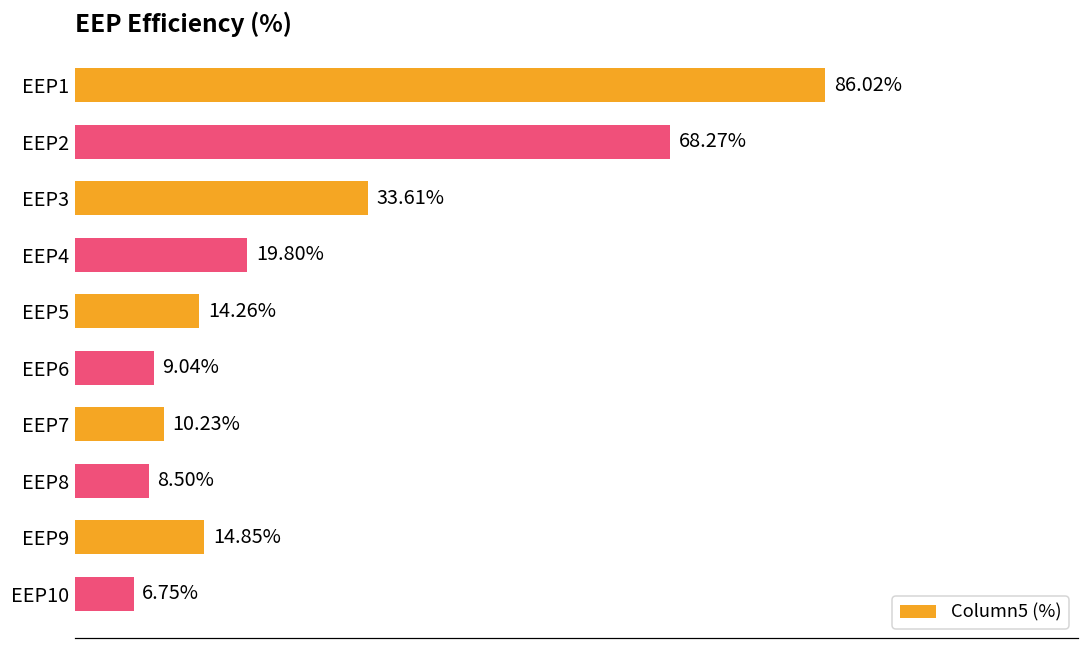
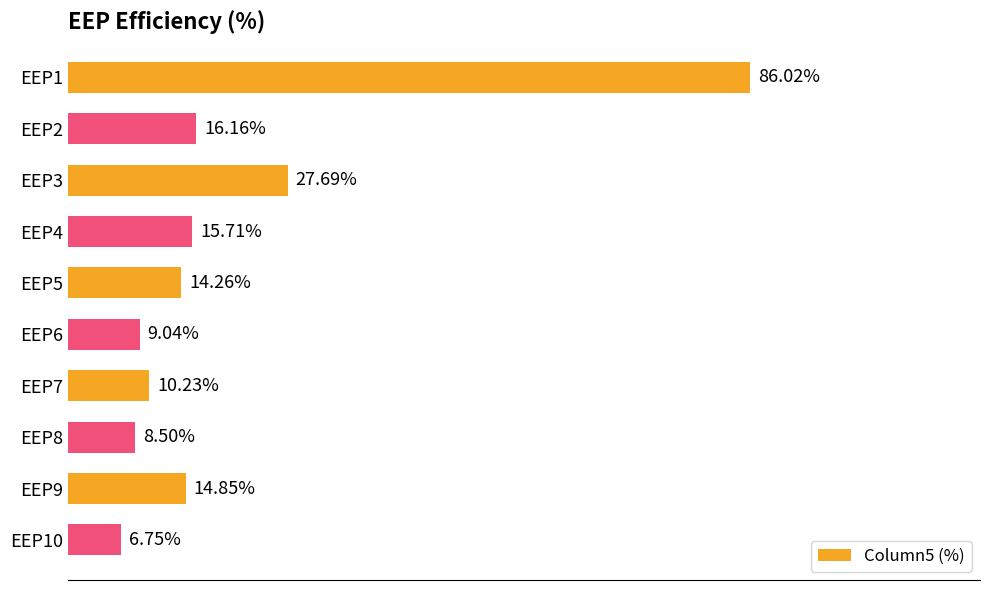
  {
    "EEP1": "86.02%",
-   "EEP2": "68.27%",
-   "EEP3": "33.61%",
-   "EEP4": "19.80%",
+   "EEP2": "16.16%",
+   "EEP3": "27.69%",
+   "EEP4": "15.71%",
    "EEP5": "14.26%",
    "EEP6": "9.04%",
    "EEP7": "10.23%",
    "EEP8": "8.50%",
    "EEP9": "14.85%",
    "EEP10": "6.75%"
  }
